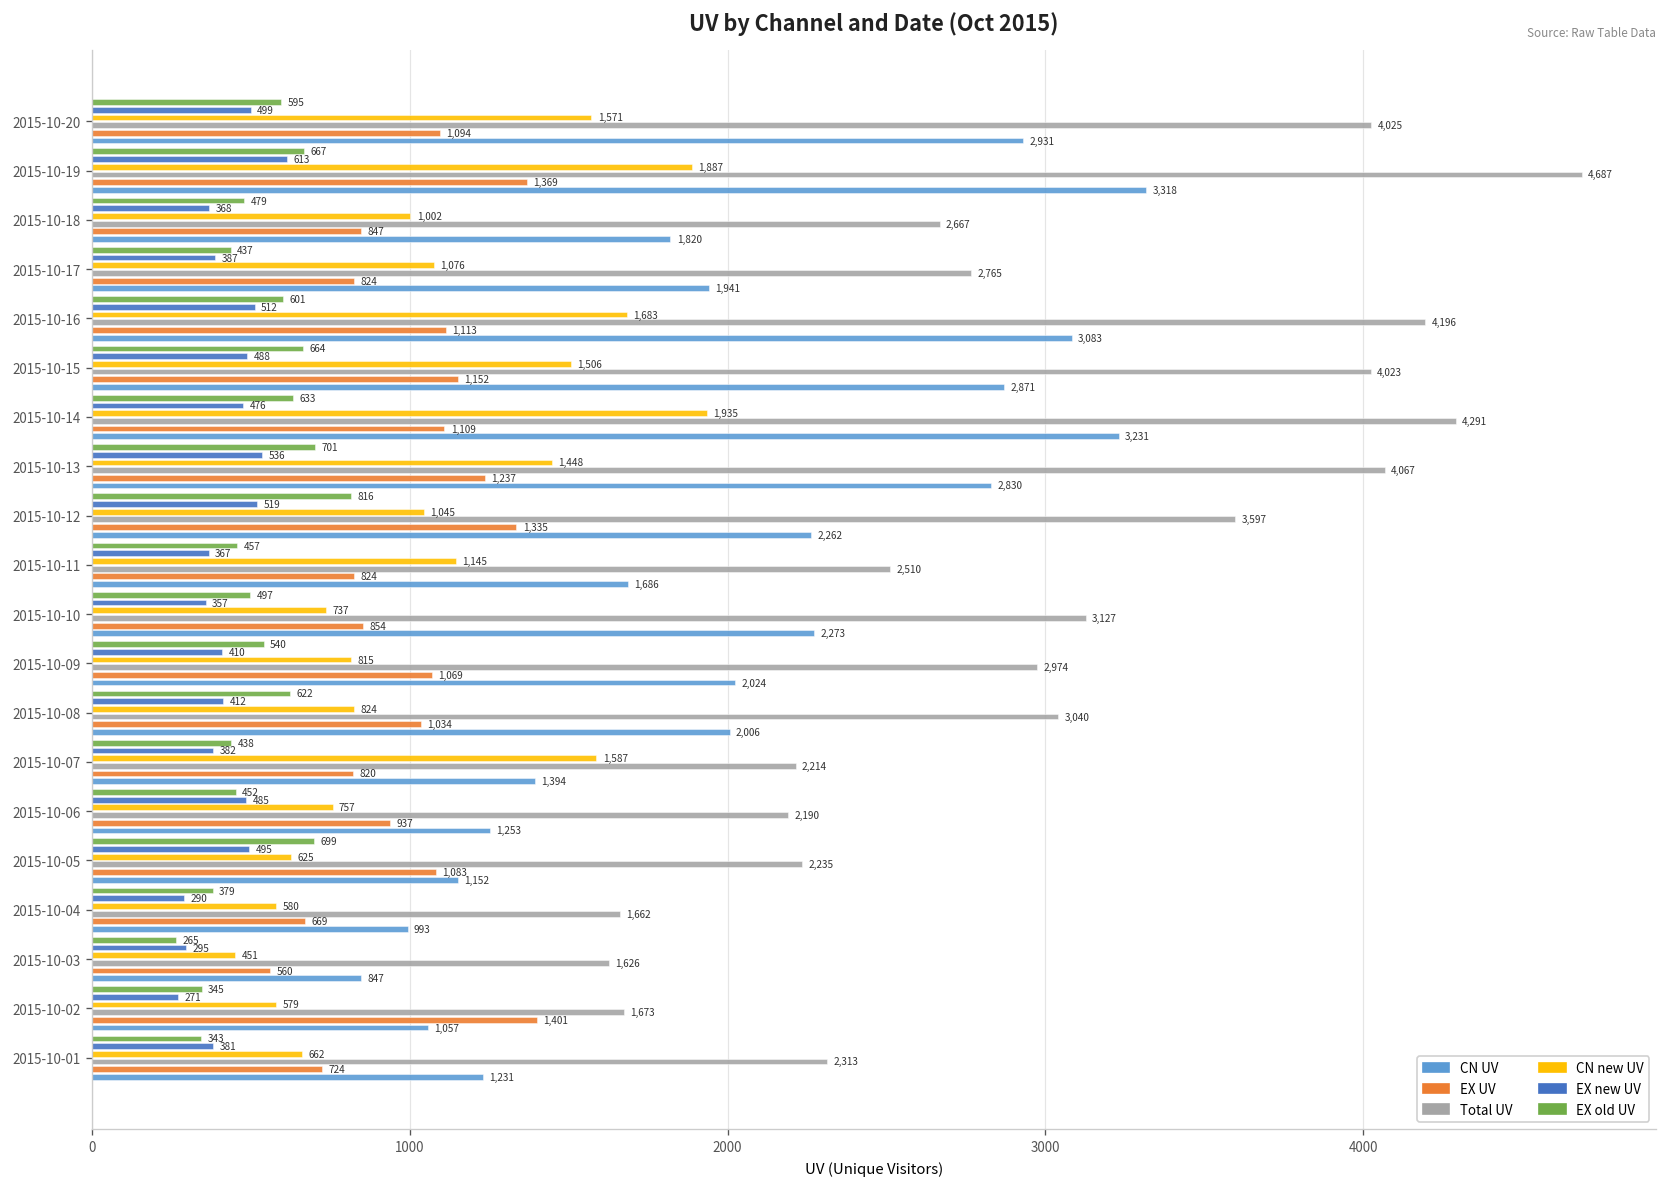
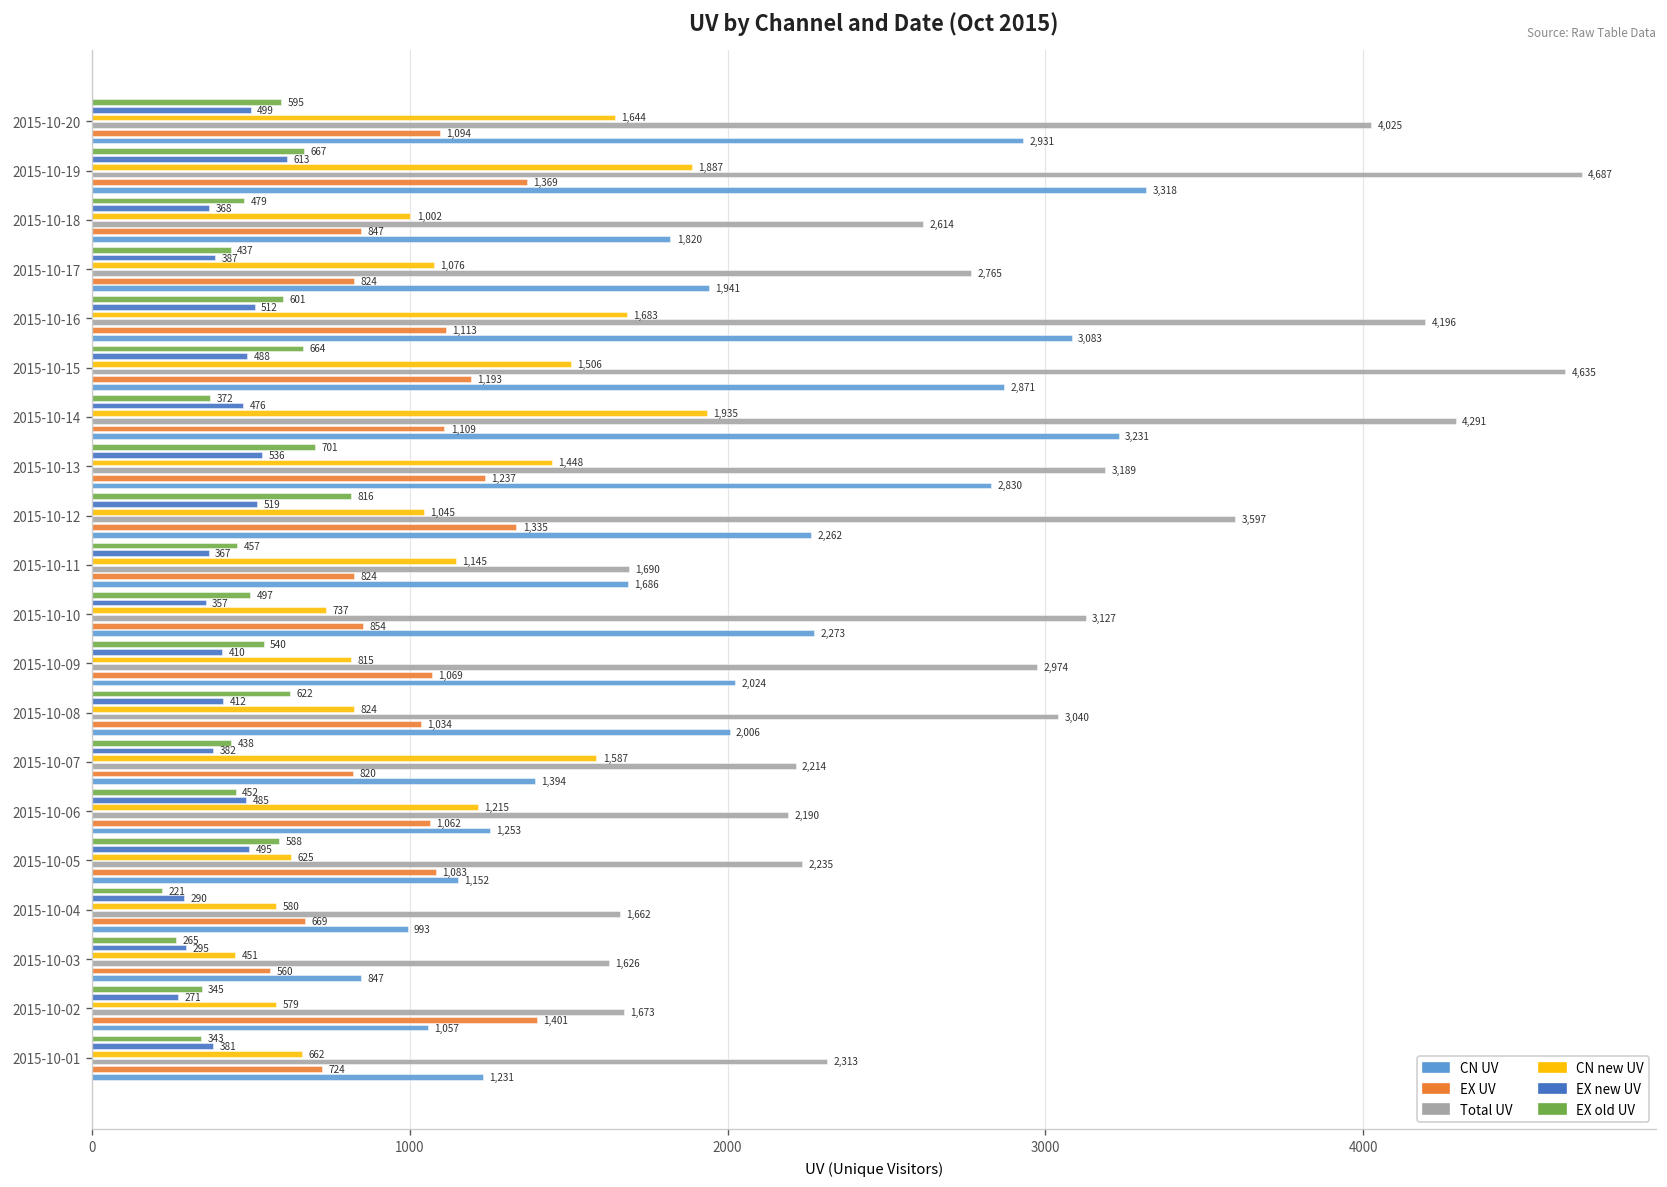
  {
    "EX UV": {
      "2015-10-20": "1,094",
      "2015-10-19": "1,369",
      "2015-10-18": "847",
      "2015-10-17": "824",
      "2015-10-16": "1,113",
-     "2015-10-15": "1,152",
+     "2015-10-15": "1,193",
      "2015-10-14": "1,109",
      "2015-10-13": "1,237",
      "2015-10-12": "1,335",
      "2015-10-11": "824",
      "2015-10-10": "854",
      "2015-10-09": "1,069",
      "2015-10-08": "1,034",
      "2015-10-07": "820",
-     "2015-10-06": "937",
+     "2015-10-06": "1,062",
      "2015-10-05": "1,083",
      "2015-10-04": "669",
      "2015-10-03": "560",
      "2015-10-02": "1,401",
      "2015-10-01": "724"
    },
    "Total UV": {
      "2015-10-20": "4,025",
      "2015-10-19": "4,687",
-     "2015-10-18": "2,667",
+     "2015-10-18": "2,614",
      "2015-10-17": "2,765",
      "2015-10-16": "4,196",
-     "2015-10-15": "4,023",
+     "2015-10-15": "4,635",
      "2015-10-14": "4,291",
-     "2015-10-13": "4,067",
+     "2015-10-13": "3,189",
      "2015-10-12": "3,597",
-     "2015-10-11": "2,510",
+     "2015-10-11": "1,690",
      "2015-10-10": "3,127",
      "2015-10-09": "2,974",
      "2015-10-08": "3,040",
      "2015-10-07": "2,214",
      "2015-10-06": "2,190",
      "2015-10-05": "2,235",
      "2015-10-04": "1,662",
      "2015-10-03": "1,626",
      "2015-10-02": "1,673",
      "2015-10-01": "2,313"
    },
    "CN new UV": {
-     "2015-10-20": "1,571",
+     "2015-10-20": "1,644",
      "2015-10-19": "1,887",
      "2015-10-18": "1,002",
      "2015-10-17": "1,076",
      "2015-10-16": "1,683",
      "2015-10-15": "1,506",
      "2015-10-14": "1,935",
      "2015-10-13": "1,448",
      "2015-10-12": "1,045",
      "2015-10-11": "1,145",
      "2015-10-10": "737",
      "2015-10-09": "815",
      "2015-10-08": "824",
      "2015-10-07": "1,587",
-     "2015-10-06": "757",
+     "2015-10-06": "1,215",
      "2015-10-05": "625",
      "2015-10-04": "580",
      "2015-10-03": "451",
      "2015-10-02": "579",
      "2015-10-01": "662"
    },
    "EX old UV": {
      "2015-10-20": "595",
      "2015-10-19": "667",
      "2015-10-18": "479",
      "2015-10-17": "437",
      "2015-10-16": "601",
      "2015-10-15": "664",
-     "2015-10-14": "633",
+     "2015-10-14": "372",
      "2015-10-13": "701",
      "2015-10-12": "816",
      "2015-10-11": "457",
      "2015-10-10": "497",
      "2015-10-09": "540",
      "2015-10-08": "622",
      "2015-10-07": "438",
      "2015-10-06": "452",
-     "2015-10-05": "699",
-     "2015-10-04": "379",
+     "2015-10-05": "588",
+     "2015-10-04": "221",
      "2015-10-03": "265",
      "2015-10-02": "345",
      "2015-10-01": "343"
    }
  }
